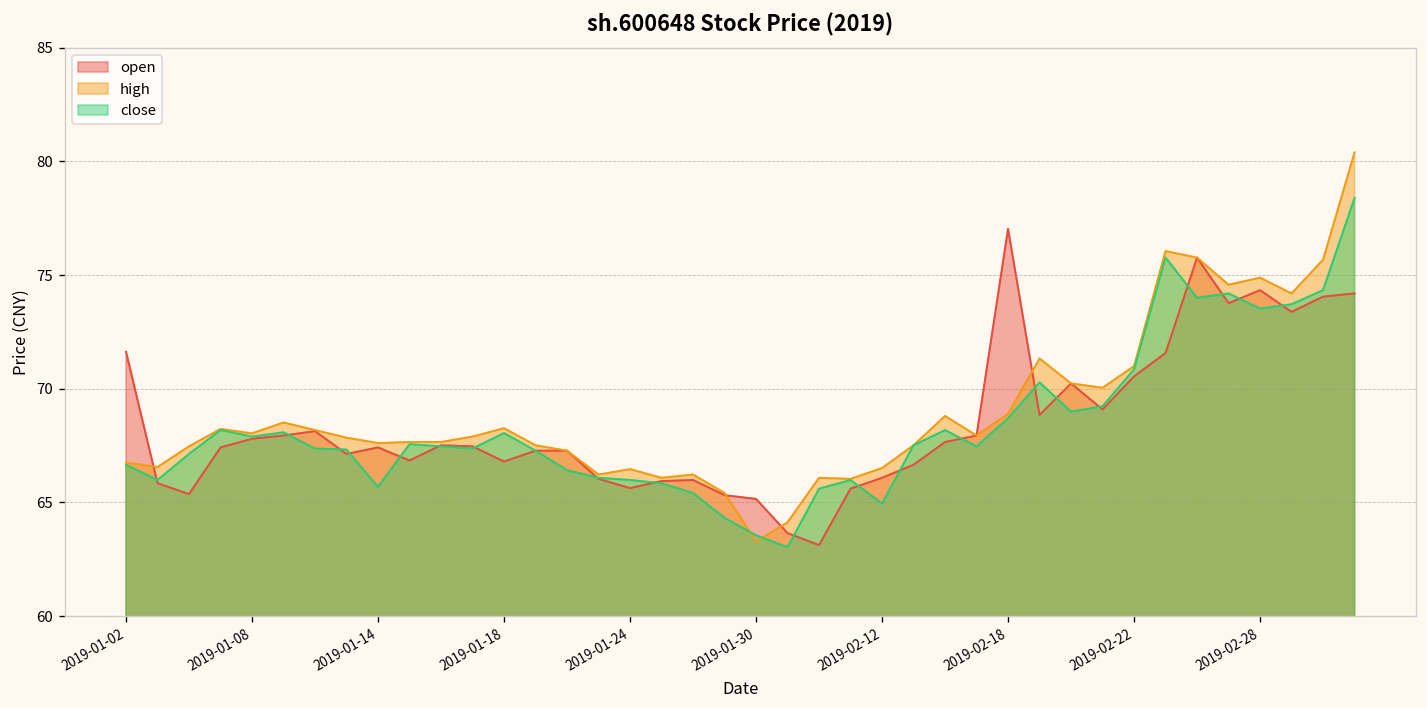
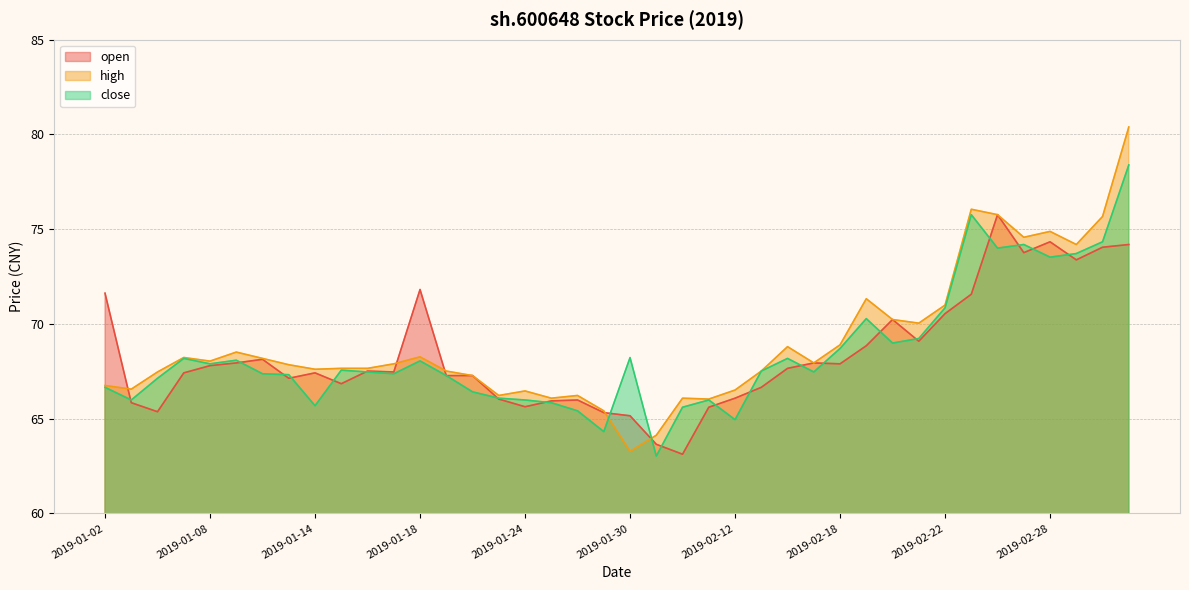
  {
    "open": {
      "2019-01-02": 71.6,
      "2019-01-14": 67.4,
-     "2019-01-18": 66.8,
+     "2019-01-18": 71.8,
      "2019-01-24": 65.6,
      "2019-01-30": 65.2,
      "2019-02-12": 66.1,
-     "2019-02-18": 77.0,
+     "2019-02-18": 67.9,
      "2019-02-22": 70.5,
      "2019-02-28": 74.3
    },
    "high": {
      "2019-01-08": 68.0,
      "2019-01-14": 67.6,
      "2019-01-18": 68.3,
      "2019-01-24": 66.5,
      "2019-01-30": 63.3,
      "2019-02-12": 66.5,
      "2019-02-18": 68.9,
      "2019-02-22": 71.0,
      "2019-02-28": 74.9
    },
    "close": {
      "2019-01-14": 65.7,
      "2019-01-18": 68.0,
      "2019-01-24": 66.0,
-     "2019-01-30": 63.6,
+     "2019-01-30": 68.2,
      "2019-02-12": 64.9,
      "2019-02-18": 68.7,
      "2019-02-22": 70.9,
      "2019-02-28": 73.5
    }
  }
